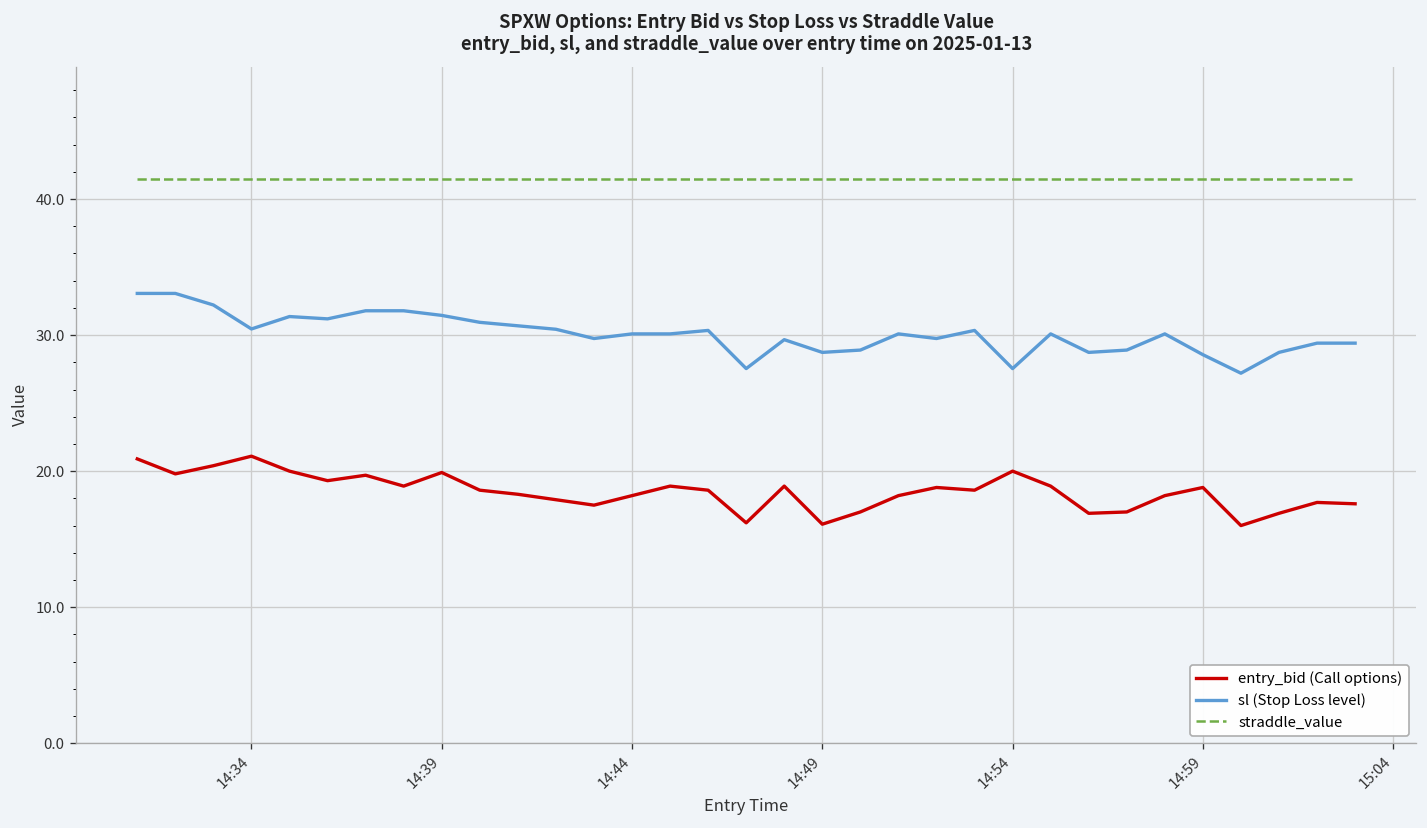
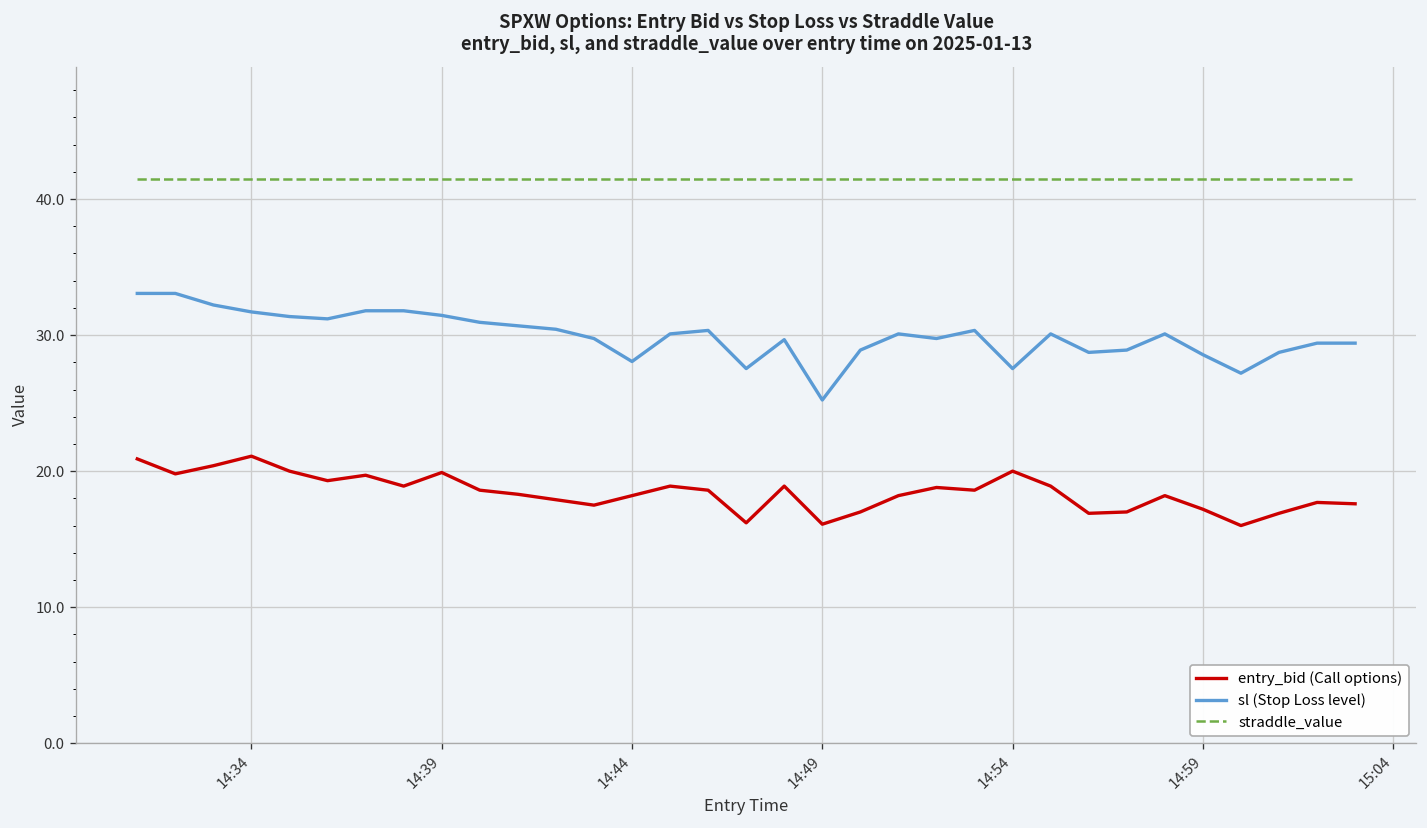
  {
    "entry_bid (Call options)": {
      "14:34": 21.1,
      "14:39": 19.9,
      "14:44": 18.2,
      "14:49": 16.1,
      "14:54": 20.0,
-     "14:59": 18.8
+     "14:59": 17.2
    },
    "sl (Stop Loss level)": {
-     "14:34": 30.5,
+     "14:34": 31.7,
      "14:39": 31.5,
-     "14:44": 30.1,
-     "14:49": 28.7,
+     "14:44": 28.1,
+     "14:49": 25.2,
      "14:54": 27.5,
      "14:59": 28.6
    },
    "straddle_value": {
      "14:34": 41.5,
      "14:39": 41.5,
      "14:44": 41.5,
      "14:49": 41.5,
      "14:54": 41.5,
      "14:59": 41.5
    }
  }
